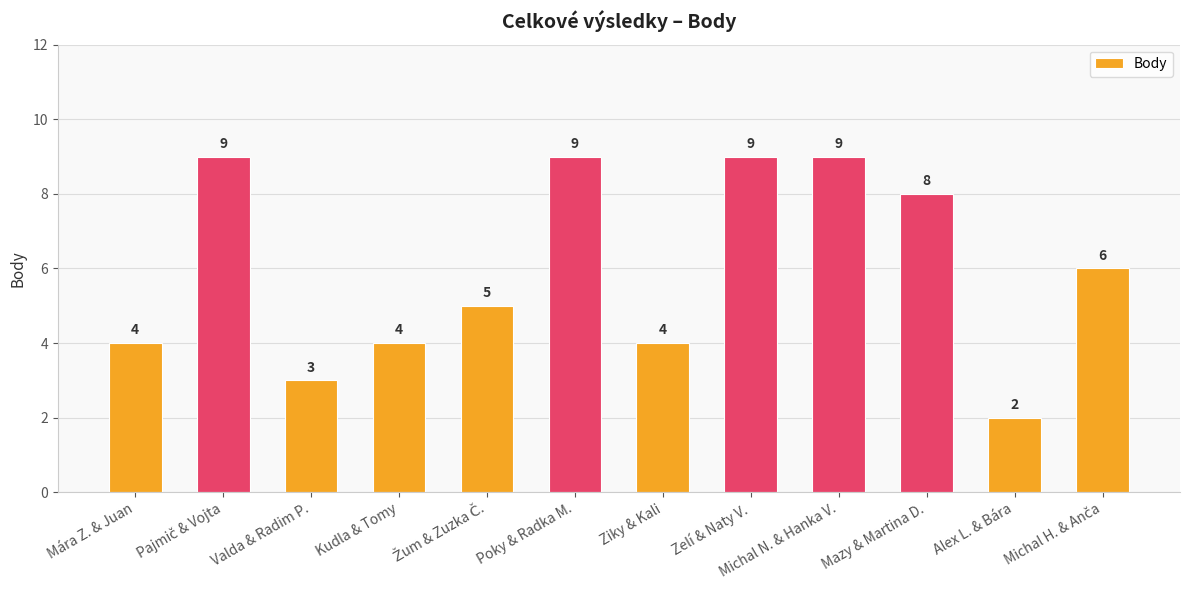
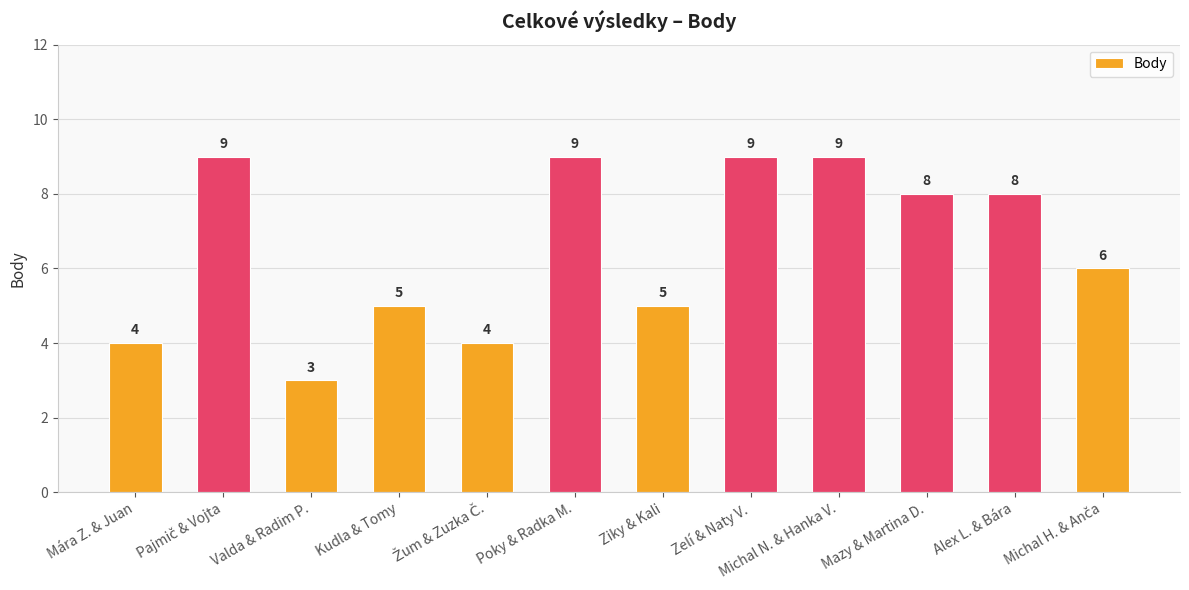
  {
    "Mára Z. & Juan": 4,
    "Pajmič & Vojta": 9,
    "Valda & Radim P.": 3,
-   "Kudla & Tomy": 4,
-   "Žum & Zuzka Č.": 5,
+   "Kudla & Tomy": 5,
+   "Žum & Zuzka Č.": 4,
    "Poky & Radka M.": 9,
-   "Ziky & Kali": 4,
+   "Ziky & Kali": 5,
    "Zelí & Naty V.": 9,
    "Michal N. & Hanka V.": 9,
    "Mazy & Martina D.": 8,
-   "Alex L. & Bára": 2,
+   "Alex L. & Bára": 8,
    "Michal H. & Anča": 6
  }
